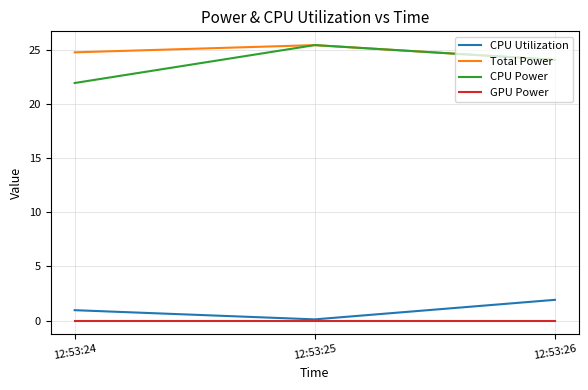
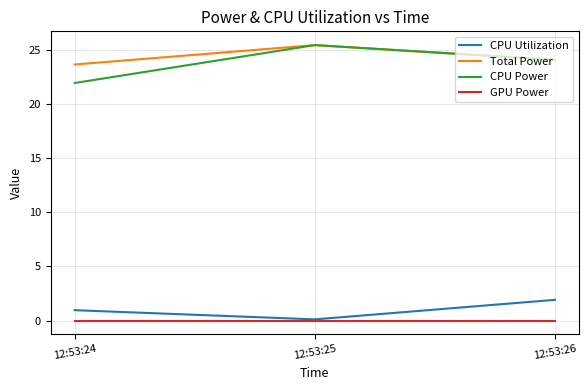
  {
    "CPU Utilization": {
      "12:53:24": 1.0,
      "12:53:26": 1.9
    },
    "Total Power": {
-     "12:53:24": 24.8
+     "12:53:24": 23.6
    },
    "CPU Power": {
      "12:53:24": 21.9
    },
    "GPU Power": {
      "12:53:24": 0.0,
      "12:53:26": 0.0
    }
  }
